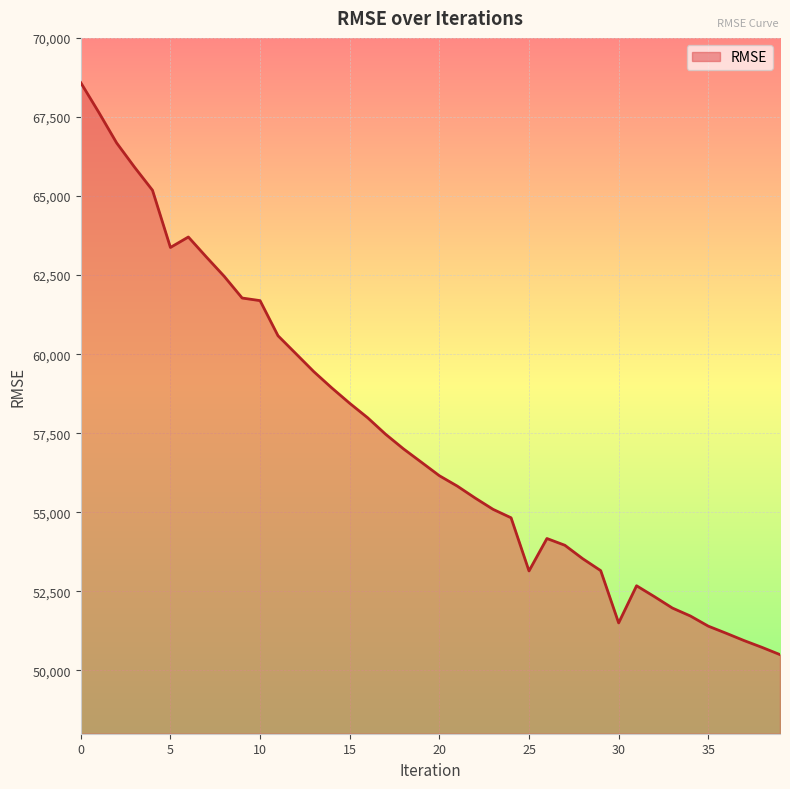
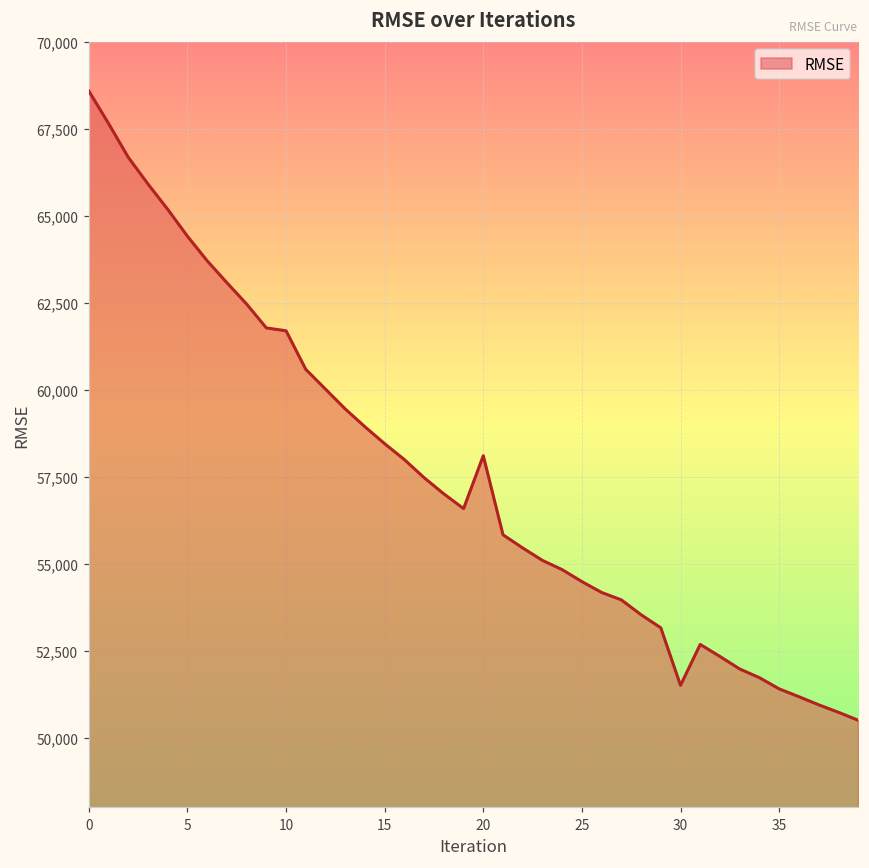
  {
    "0": "68,600",
-   "5": "63,400",
+   "5": "64,400",
    "10": "61,700",
    "15": "58,400",
-   "20": "56,200",
-   "25": "53,100",
+   "20": "58,100",
+   "25": "54,500",
    "30": "51,500",
    "35": "51,400"
  }
